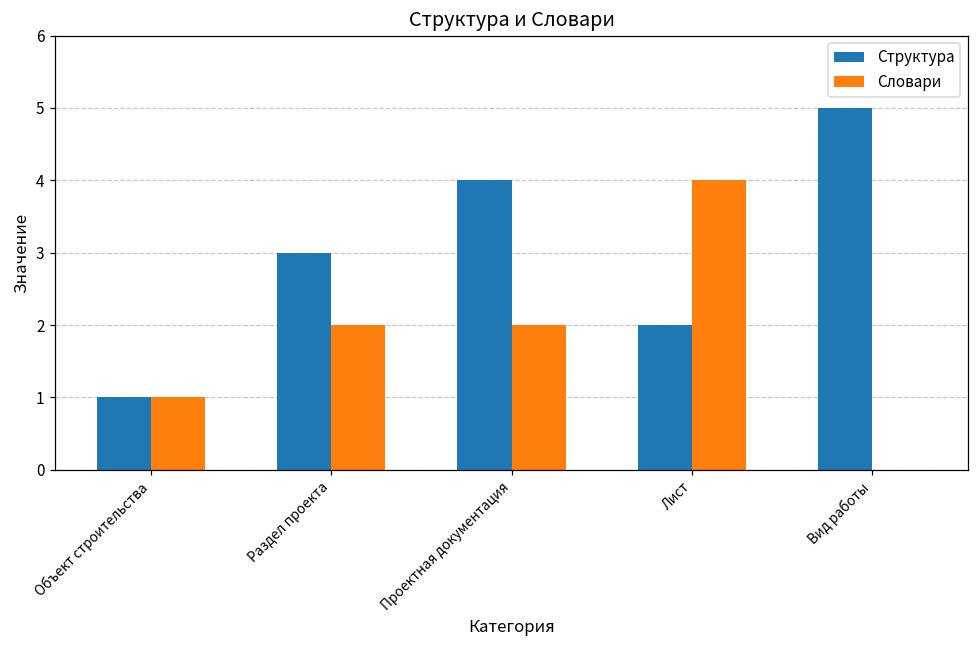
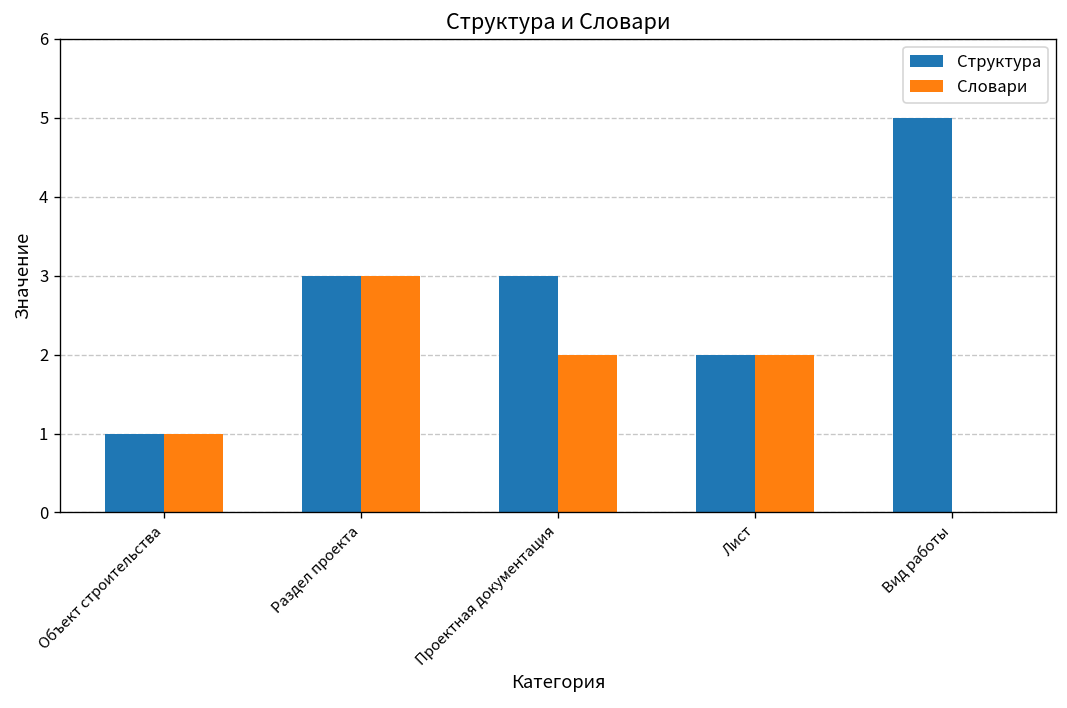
  {
    "Структура": {
      "Объект строительства": 1,
      "Раздел проекта": 3,
-     "Проектная документация": 4,
+     "Проектная документация": 3,
      "Лист": 2,
      "Вид работы": 5
    },
    "Словари": {
      "Объект строительства": 1,
-     "Раздел проекта": 2,
+     "Раздел проекта": 3,
      "Проектная документация": 2,
-     "Лист": 4,
+     "Лист": 2,
      "Вид работы": 0
    }
  }
